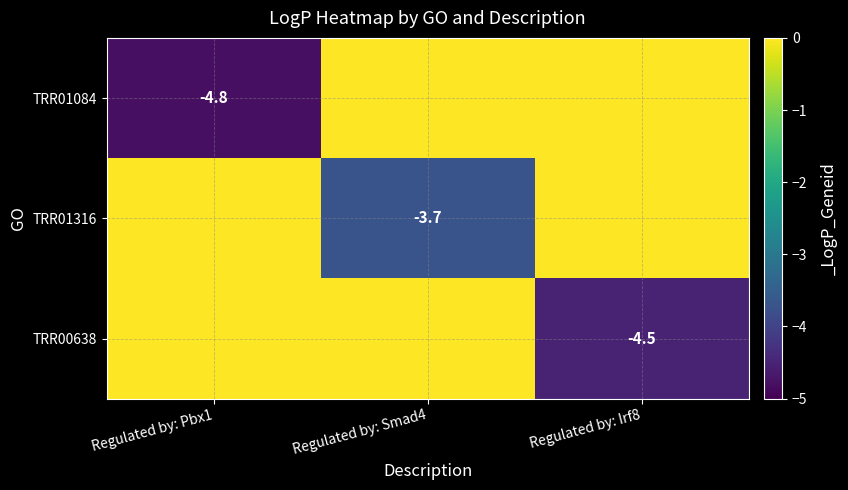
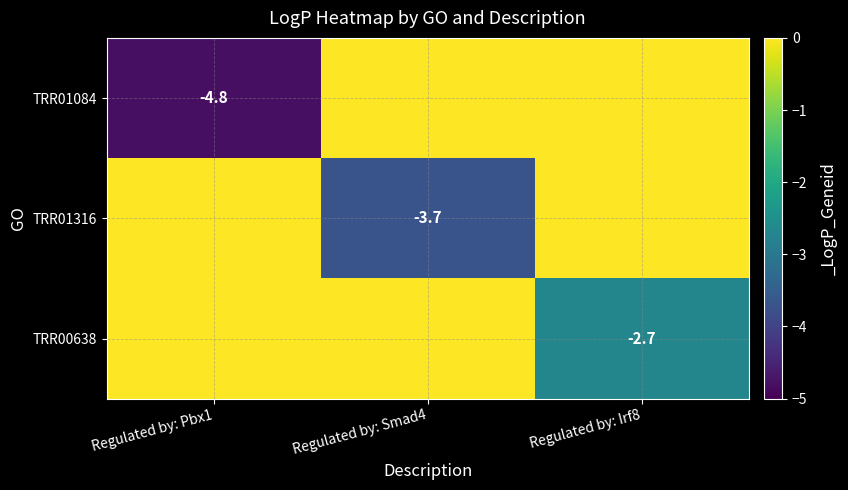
  {
    "TRR01084": {
      "Regulated by: Pbx1": -4.8
    },
    "TRR01316": {
      "Regulated by: Smad4": -3.7
    },
    "TRR00638": {
-     "Regulated by: Irf8": -4.5
+     "Regulated by: Irf8": -2.7
    }
  }
